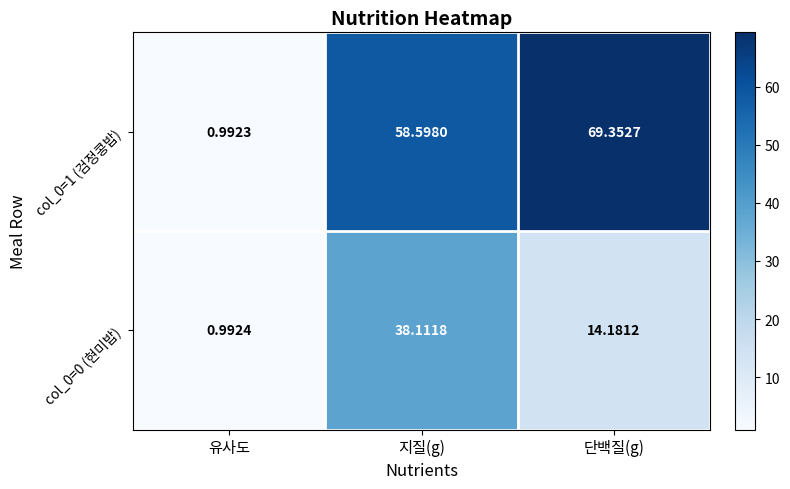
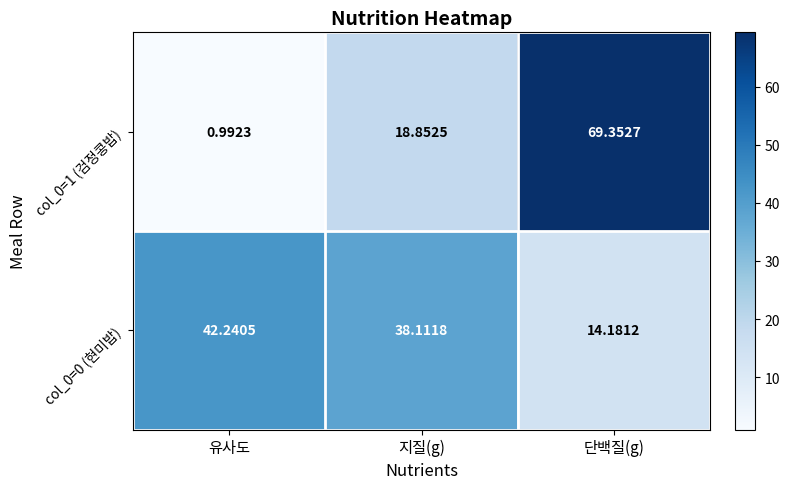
  {
    "col_0=1 (검정콩밥)": {
      "유사도": 0.9923,
-     "지질(g)": 58.5980,
+     "지질(g)": 18.8525,
      "단백질(g)": 69.3527
    },
    "col_0=0 (현미밥)": {
-     "유사도": 0.9924,
+     "유사도": 42.2405,
      "지질(g)": 38.1118,
      "단백질(g)": 14.1812
    }
  }
